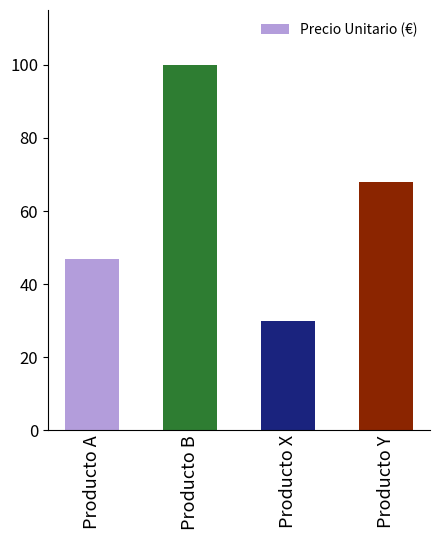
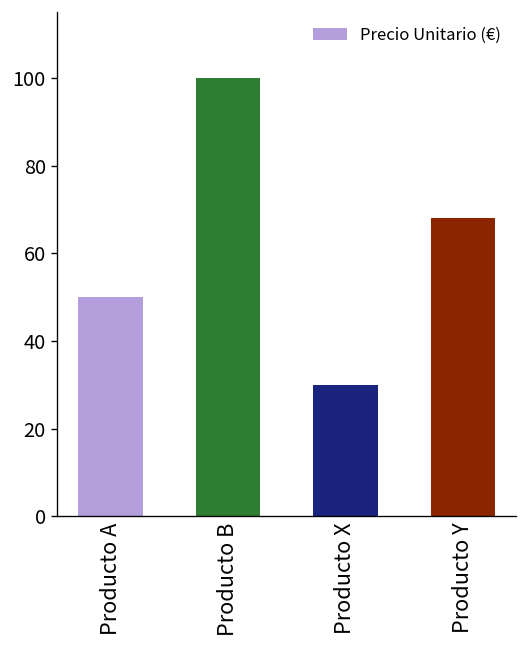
  {
-   "Producto A": 47,
+   "Producto A": 50,
    "Producto B": 100,
    "Producto X": 30,
    "Producto Y": 68
  }
